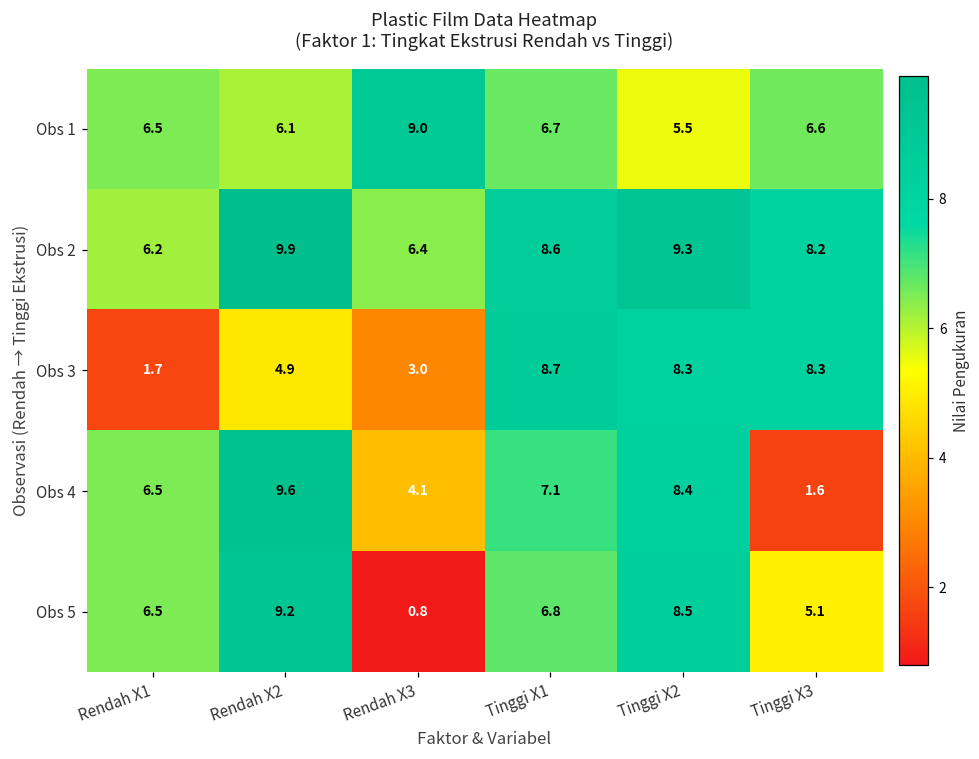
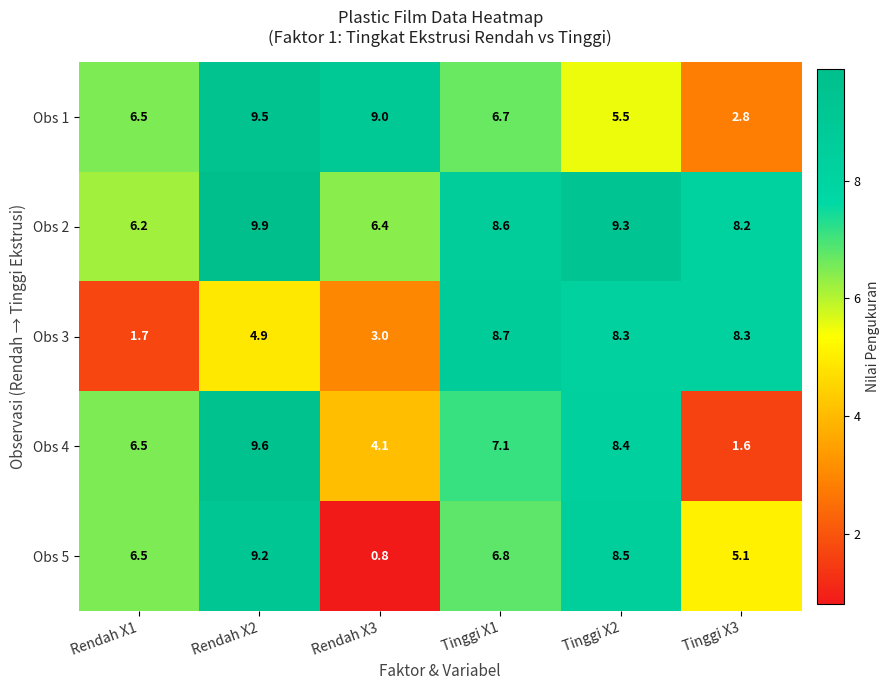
  {
    "Obs 1": {
      "Rendah X1": 6.5,
-     "Rendah X2": 6.1,
+     "Rendah X2": 9.5,
      "Rendah X3": 9.0,
      "Tinggi X1": 6.7,
      "Tinggi X2": 5.5,
-     "Tinggi X3": 6.6
+     "Tinggi X3": 2.8
    },
    "Obs 2": {
      "Rendah X1": 6.2,
      "Rendah X2": 9.9,
      "Rendah X3": 6.4,
      "Tinggi X1": 8.6,
      "Tinggi X2": 9.3,
      "Tinggi X3": 8.2
    },
    "Obs 3": {
      "Rendah X1": 1.7,
      "Rendah X2": 4.9,
      "Rendah X3": 3.0,
      "Tinggi X1": 8.7,
      "Tinggi X2": 8.3,
      "Tinggi X3": 8.3
    },
    "Obs 4": {
      "Rendah X1": 6.5,
      "Rendah X2": 9.6,
      "Rendah X3": 4.1,
      "Tinggi X1": 7.1,
      "Tinggi X2": 8.4,
      "Tinggi X3": 1.6
    },
    "Obs 5": {
      "Rendah X1": 6.5,
      "Rendah X2": 9.2,
      "Rendah X3": 0.8,
      "Tinggi X1": 6.8,
      "Tinggi X2": 8.5,
      "Tinggi X3": 5.1
    }
  }
